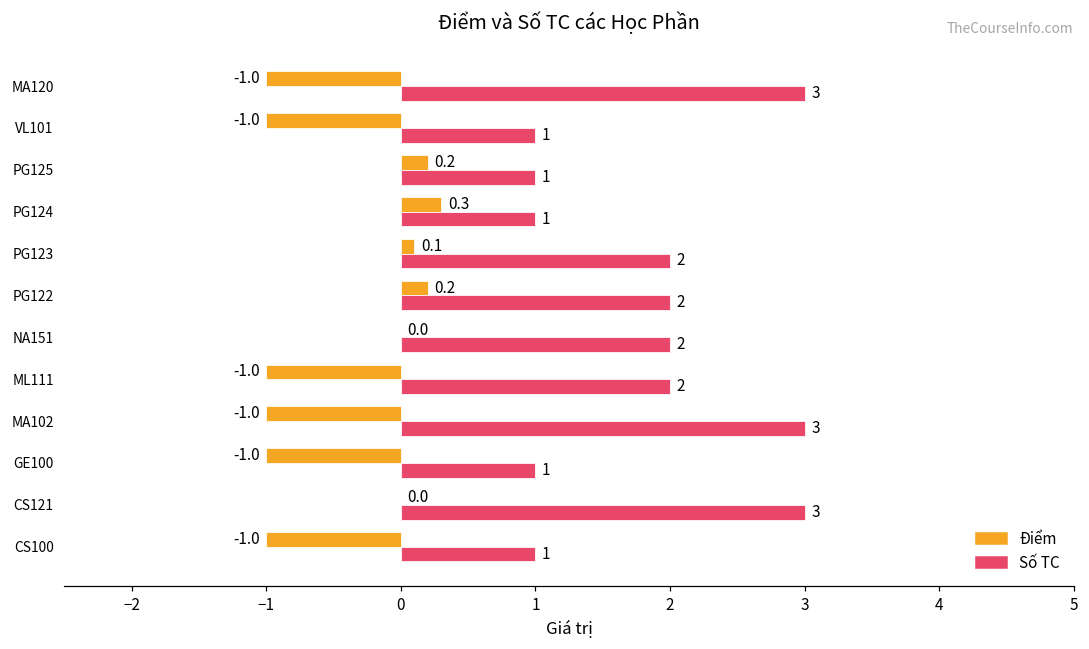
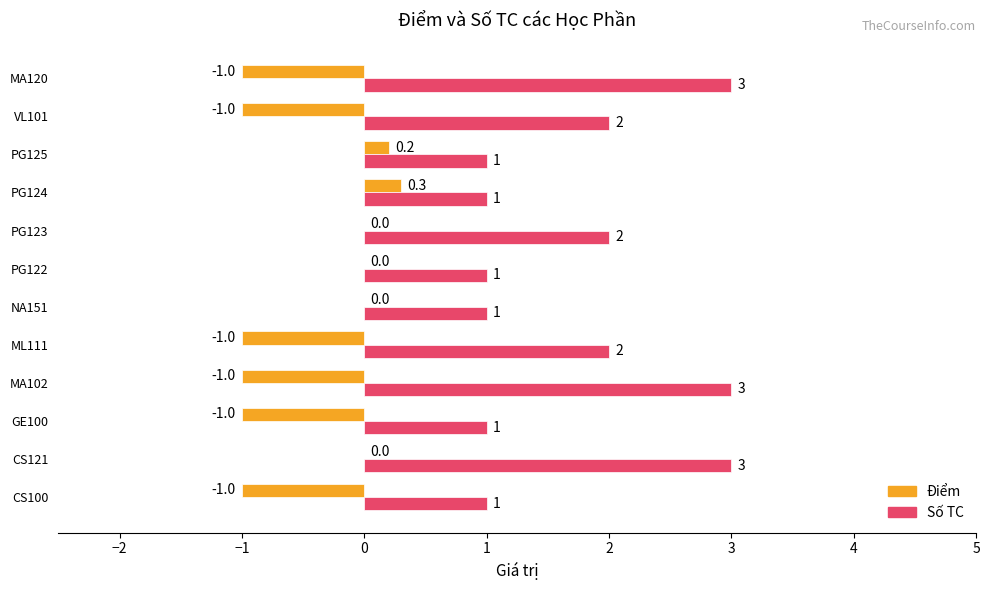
  {
    "Điểm": {
      "MA120": -1.0,
      "VL101": -1.0,
      "PG125": 0.2,
      "PG124": 0.3,
-     "PG123": 0.1,
-     "PG122": 0.2,
+     "PG123": 0.0,
+     "PG122": 0.0,
      "NA151": 0.0,
      "ML111": -1.0,
      "MA102": -1.0,
      "GE100": -1.0,
      "CS121": 0.0,
      "CS100": -1.0
    },
    "Số TC": {
      "MA120": 3,
-     "VL101": 1,
+     "VL101": 2,
      "PG125": 1,
      "PG124": 1,
      "PG123": 2,
-     "PG122": 2,
-     "NA151": 2,
+     "PG122": 1,
+     "NA151": 1,
      "ML111": 2,
      "MA102": 3,
      "GE100": 1,
      "CS121": 3,
      "CS100": 1
    }
  }
